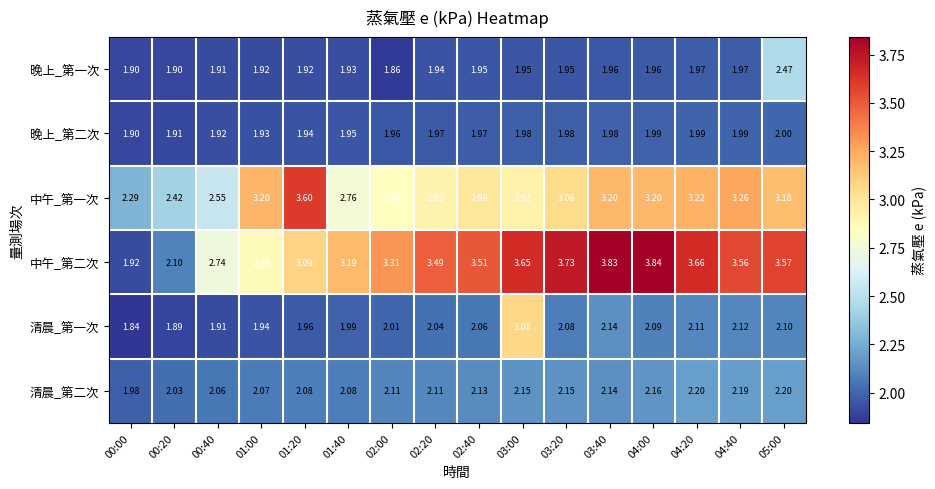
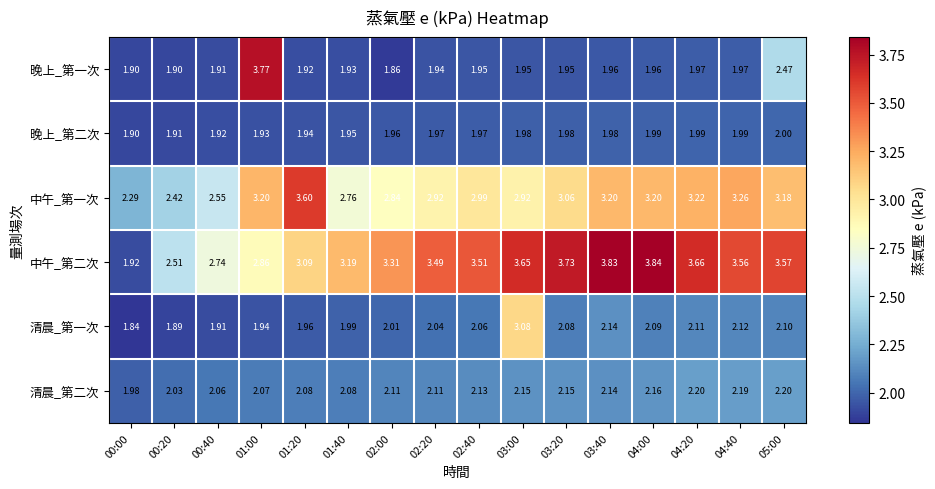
  {
    "晚上_第一次": {
      "00:00": 1.90,
      "00:20": 1.90,
      "00:40": 1.91,
-     "01:00": 1.92,
+     "01:00": 3.77,
      "01:20": 1.92,
      "01:40": 1.93,
      "02:00": 1.86,
      "02:20": 1.94,
      "02:40": 1.95,
      "03:00": 1.95,
      "03:20": 1.95,
      "03:40": 1.96,
      "04:00": 1.96,
      "04:20": 1.97,
      "04:40": 1.97,
      "05:00": 2.47
    },
    "晚上_第二次": {
      "00:00": 1.90,
      "00:20": 1.91,
      "00:40": 1.92,
      "01:00": 1.93,
      "01:20": 1.94,
      "01:40": 1.95,
      "02:00": 1.96,
      "02:20": 1.97,
      "02:40": 1.97,
      "03:00": 1.98,
      "03:20": 1.98,
      "03:40": 1.98,
      "04:00": 1.99,
      "04:20": 1.99,
      "04:40": 1.99,
      "05:00": 2.00
    },
    "中午_第一次": {
      "00:00": 2.29,
      "00:20": 2.42,
      "00:40": 2.55,
      "01:00": 3.20,
      "01:20": 3.60,
      "01:40": 2.76,
      "02:00": 2.84,
      "02:20": 2.92,
      "02:40": 2.99,
      "03:00": 2.92,
      "03:20": 3.06,
      "03:40": 3.20,
      "04:00": 3.20,
      "04:20": 3.22,
      "04:40": 3.26,
      "05:00": 3.18
    },
    "中午_第二次": {
      "00:00": 1.92,
-     "00:20": 2.10,
+     "00:20": 2.51,
      "00:40": 2.74,
      "01:00": 2.86,
      "01:20": 3.09,
      "01:40": 3.19,
      "02:00": 3.31,
      "02:20": 3.49,
      "02:40": 3.51,
      "03:00": 3.65,
      "03:20": 3.73,
      "03:40": 3.83,
      "04:00": 3.84,
      "04:20": 3.66,
      "04:40": 3.56,
      "05:00": 3.57
    },
    "清晨_第一次": {
      "00:00": 1.84,
      "00:20": 1.89,
      "00:40": 1.91,
      "01:00": 1.94,
      "01:20": 1.96,
      "01:40": 1.99,
      "02:00": 2.01,
      "02:20": 2.04,
      "02:40": 2.06,
      "03:00": 3.08,
      "03:20": 2.08,
      "03:40": 2.14,
      "04:00": 2.09,
      "04:20": 2.11,
      "04:40": 2.12,
      "05:00": 2.10
    },
    "清晨_第二次": {
      "00:00": 1.98,
      "00:20": 2.03,
      "00:40": 2.06,
      "01:00": 2.07,
      "01:20": 2.08,
      "01:40": 2.08,
      "02:00": 2.11,
      "02:20": 2.11,
      "02:40": 2.13,
      "03:00": 2.15,
      "03:20": 2.15,
      "03:40": 2.14,
      "04:00": 2.16,
      "04:20": 2.20,
      "04:40": 2.19,
      "05:00": 2.20
    }
  }
